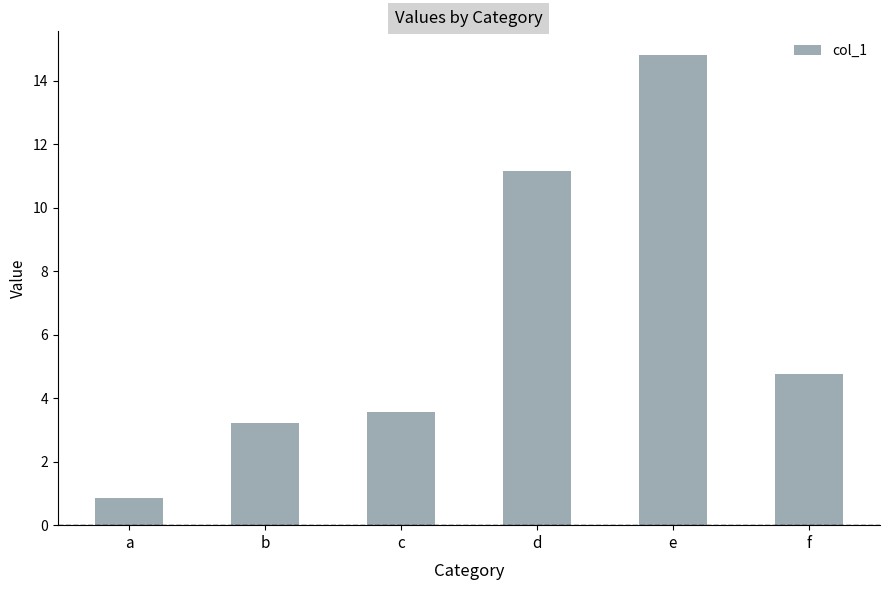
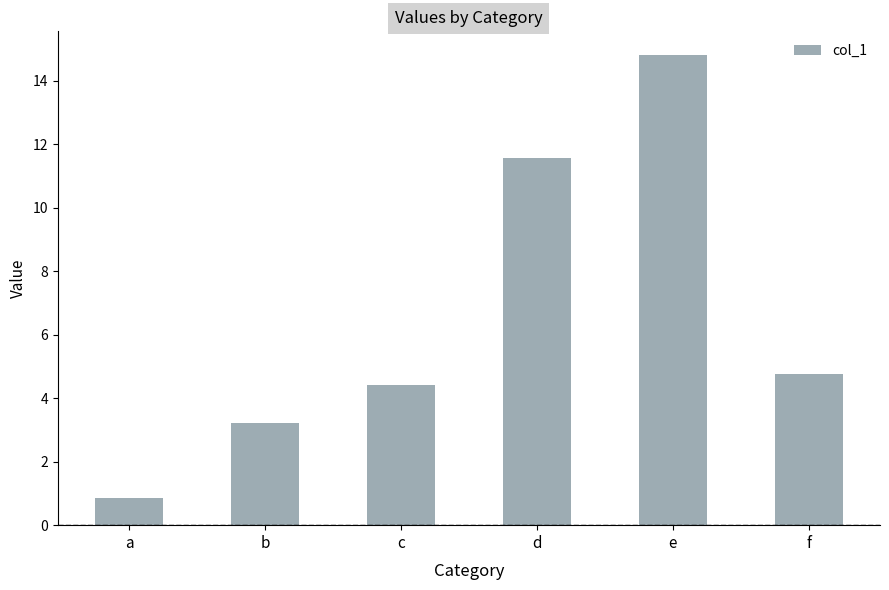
  {
    "a": 0.9,
    "b": 3.2,
-   "c": 3.6,
-   "d": 11.2,
+   "c": 4.4,
+   "d": 11.6,
    "e": 14.8,
    "f": 4.8
  }
